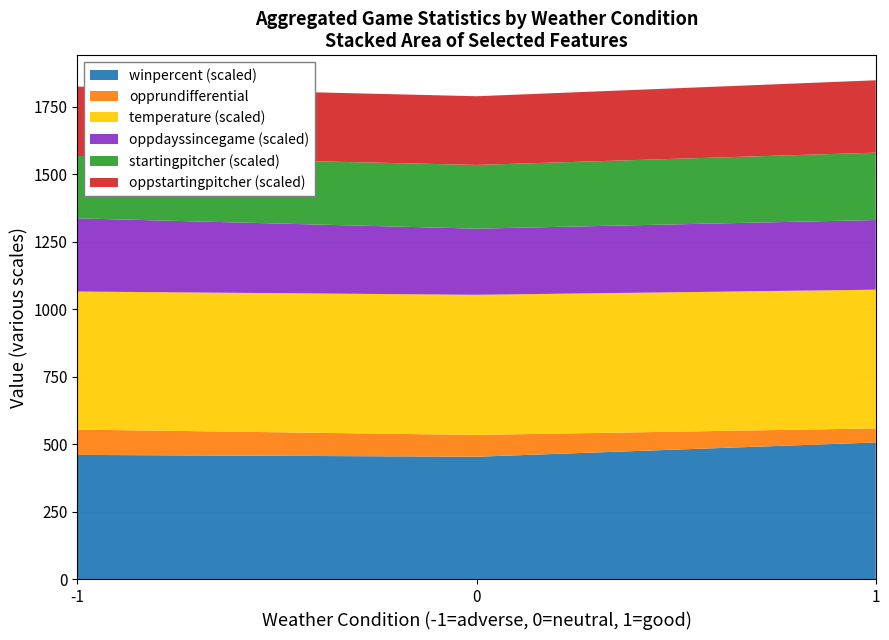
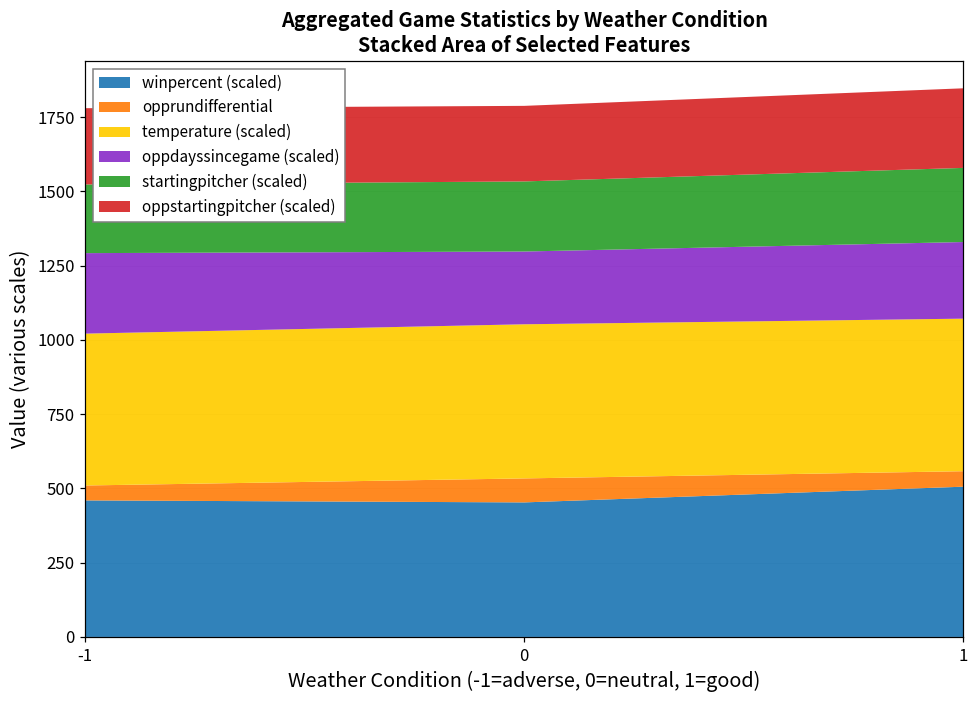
  {
    "winpercent (scaled)": {
      "-1": 460,
      "0": 450,
      "1": 510
    },
    "opprundifferential": {
-     "-1": 90,
+     "-1": 50,
      "0": 80,
      "1": 50
    },
    "temperature (scaled)": {
      "-1": 510,
      "0": 520,
      "1": 510
    },
    "oppdayssincegame (scaled)": {
      "-1": 270,
      "0": 250,
      "1": 260
    },
    "startingpitcher (scaled)": {
      "-1": 230,
      "0": 240,
      "1": 250
    },
    "oppstartingpitcher (scaled)": {
      "-1": 260,
      "0": 250,
      "1": 270
    }
  }
